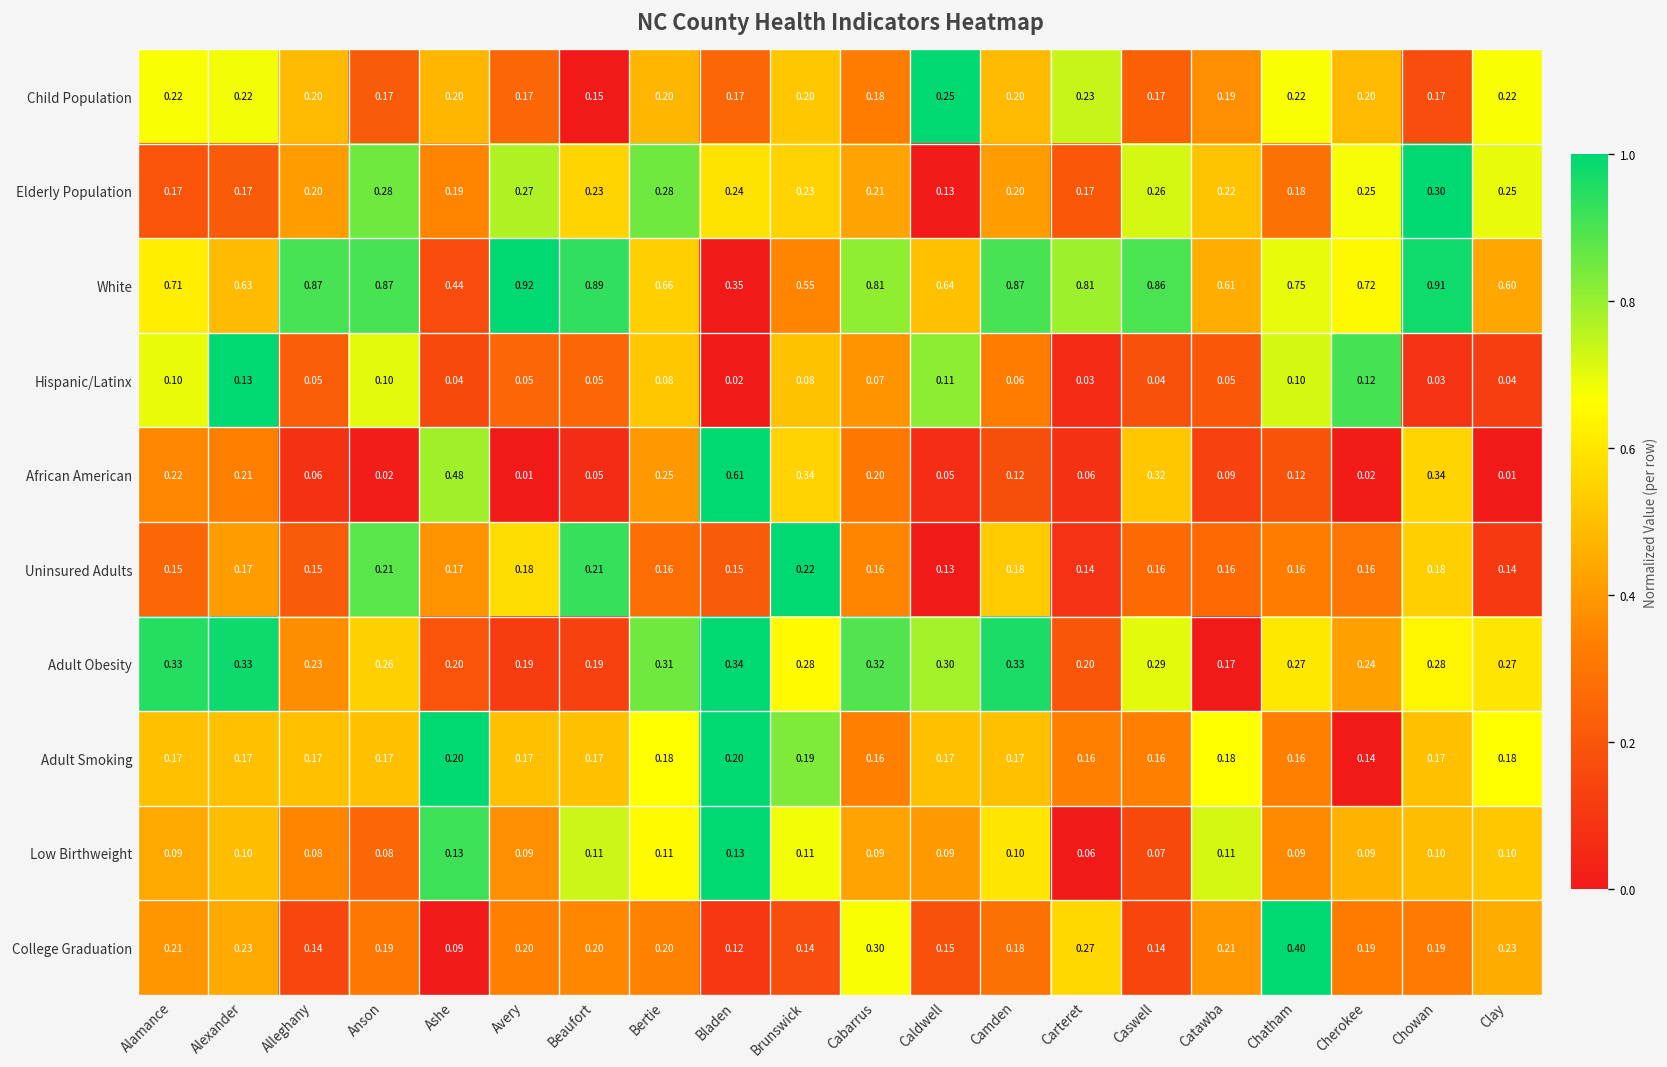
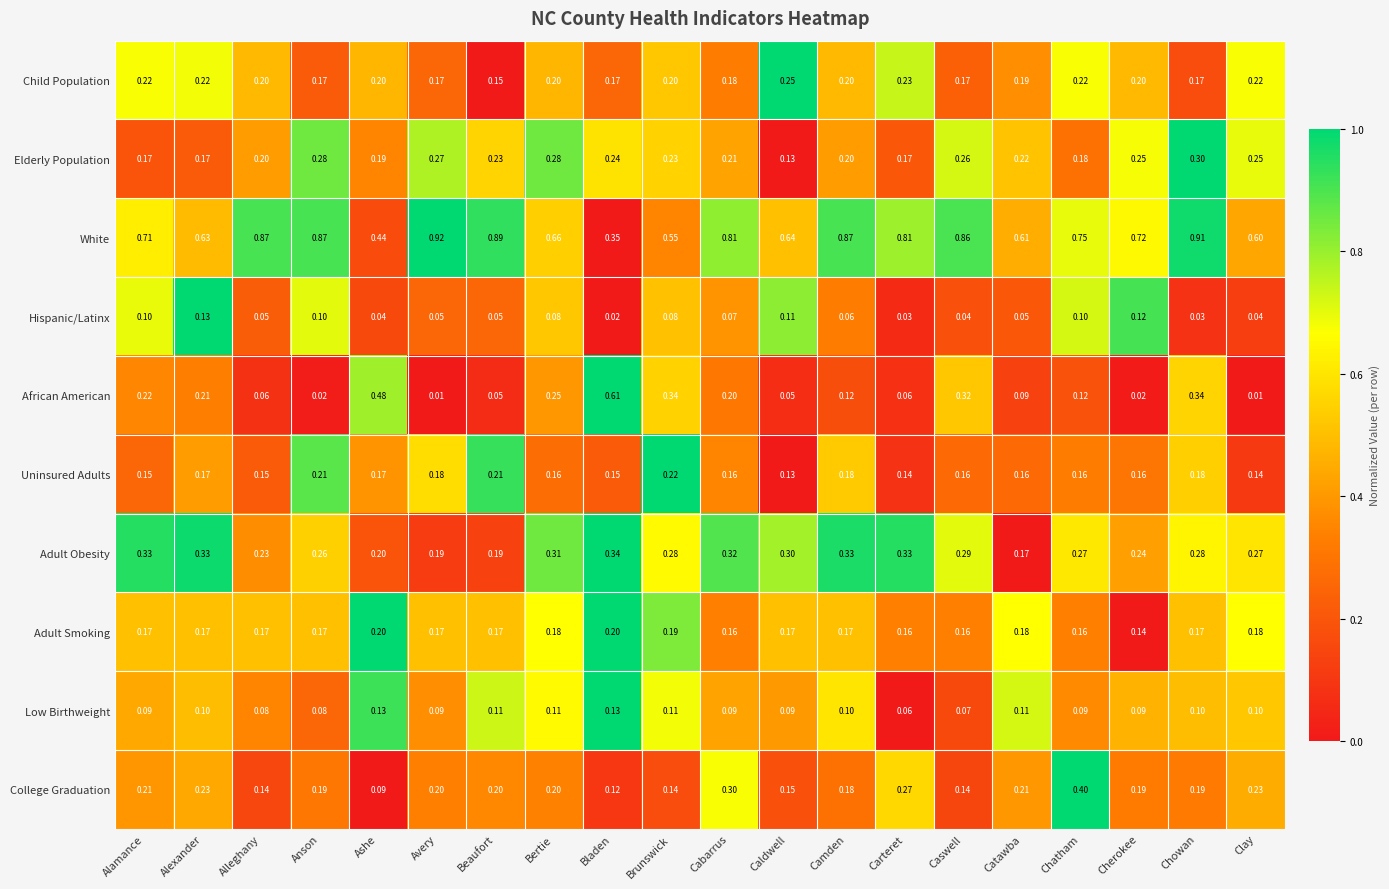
  {
    "Child Population": {
      "Alamance": 0.22,
      "Alexander": 0.22,
      "Alleghany": 0.20,
      "Anson": 0.17,
      "Ashe": 0.20,
      "Avery": 0.17,
      "Beaufort": 0.15,
      "Bertie": 0.20,
      "Bladen": 0.17,
      "Brunswick": 0.20,
      "Cabarrus": 0.18,
      "Caldwell": 0.25,
      "Camden": 0.20,
      "Carteret": 0.23,
      "Caswell": 0.17,
      "Catawba": 0.19,
      "Chatham": 0.22,
      "Cherokee": 0.20,
      "Chowan": 0.17,
      "Clay": 0.22
    },
    "Elderly Population": {
      "Alamance": 0.17,
      "Alexander": 0.17,
      "Alleghany": 0.20,
      "Anson": 0.28,
      "Ashe": 0.19,
      "Avery": 0.27,
      "Beaufort": 0.23,
      "Bertie": 0.28,
      "Bladen": 0.24,
      "Brunswick": 0.23,
      "Cabarrus": 0.21,
      "Caldwell": 0.13,
      "Camden": 0.20,
      "Carteret": 0.17,
      "Caswell": 0.26,
      "Catawba": 0.22,
      "Chatham": 0.18,
      "Cherokee": 0.25,
      "Chowan": 0.30,
      "Clay": 0.25
    },
    "White": {
      "Alamance": 0.71,
      "Alexander": 0.63,
      "Alleghany": 0.87,
      "Anson": 0.87,
      "Ashe": 0.44,
      "Avery": 0.92,
      "Beaufort": 0.89,
      "Bertie": 0.66,
      "Bladen": 0.35,
      "Brunswick": 0.55,
      "Cabarrus": 0.81,
      "Caldwell": 0.64,
      "Camden": 0.87,
      "Carteret": 0.81,
      "Caswell": 0.86,
      "Catawba": 0.61,
      "Chatham": 0.75,
      "Cherokee": 0.72,
      "Chowan": 0.91,
      "Clay": 0.60
    },
    "Hispanic/Latinx": {
      "Alamance": 0.10,
      "Alexander": 0.13,
      "Alleghany": 0.05,
      "Anson": 0.10,
      "Ashe": 0.04,
      "Avery": 0.05,
      "Beaufort": 0.05,
      "Bertie": 0.08,
      "Bladen": 0.02,
      "Brunswick": 0.08,
      "Cabarrus": 0.07,
      "Caldwell": 0.11,
      "Camden": 0.06,
      "Carteret": 0.03,
      "Caswell": 0.04,
      "Catawba": 0.05,
      "Chatham": 0.10,
      "Cherokee": 0.12,
      "Chowan": 0.03,
      "Clay": 0.04
    },
    "African American": {
      "Alamance": 0.22,
      "Alexander": 0.21,
      "Alleghany": 0.06,
      "Anson": 0.02,
      "Ashe": 0.48,
      "Avery": 0.01,
      "Beaufort": 0.05,
      "Bertie": 0.25,
      "Bladen": 0.61,
      "Brunswick": 0.34,
      "Cabarrus": 0.20,
      "Caldwell": 0.05,
      "Camden": 0.12,
      "Carteret": 0.06,
      "Caswell": 0.32,
      "Catawba": 0.09,
      "Chatham": 0.12,
      "Cherokee": 0.02,
      "Chowan": 0.34,
      "Clay": 0.01
    },
    "Uninsured Adults": {
      "Alamance": 0.15,
      "Alexander": 0.17,
      "Alleghany": 0.15,
      "Anson": 0.21,
      "Ashe": 0.17,
      "Avery": 0.18,
      "Beaufort": 0.21,
      "Bertie": 0.16,
      "Bladen": 0.15,
      "Brunswick": 0.22,
      "Cabarrus": 0.16,
      "Caldwell": 0.13,
      "Camden": 0.18,
      "Carteret": 0.14,
      "Caswell": 0.16,
      "Catawba": 0.16,
      "Chatham": 0.16,
      "Cherokee": 0.16,
      "Chowan": 0.18,
      "Clay": 0.14
    },
    "Adult Obesity": {
      "Alamance": 0.33,
      "Alexander": 0.33,
      "Alleghany": 0.23,
      "Anson": 0.26,
      "Ashe": 0.20,
      "Avery": 0.19,
      "Beaufort": 0.19,
      "Bertie": 0.31,
      "Bladen": 0.34,
      "Brunswick": 0.28,
      "Cabarrus": 0.32,
      "Caldwell": 0.30,
      "Camden": 0.33,
-     "Carteret": 0.20,
+     "Carteret": 0.33,
      "Caswell": 0.29,
      "Catawba": 0.17,
      "Chatham": 0.27,
      "Cherokee": 0.24,
      "Chowan": 0.28,
      "Clay": 0.27
    },
    "Adult Smoking": {
      "Alamance": 0.17,
      "Alexander": 0.17,
      "Alleghany": 0.17,
      "Anson": 0.17,
      "Ashe": 0.20,
      "Avery": 0.17,
      "Beaufort": 0.17,
      "Bertie": 0.18,
      "Bladen": 0.20,
      "Brunswick": 0.19,
      "Cabarrus": 0.16,
      "Caldwell": 0.17,
      "Camden": 0.17,
      "Carteret": 0.16,
      "Caswell": 0.16,
      "Catawba": 0.18,
      "Chatham": 0.16,
      "Cherokee": 0.14,
      "Chowan": 0.17,
      "Clay": 0.18
    },
    "Low Birthweight": {
      "Alamance": 0.09,
      "Alexander": 0.10,
      "Alleghany": 0.08,
      "Anson": 0.08,
      "Ashe": 0.13,
      "Avery": 0.09,
      "Beaufort": 0.11,
      "Bertie": 0.11,
      "Bladen": 0.13,
      "Brunswick": 0.11,
      "Cabarrus": 0.09,
      "Caldwell": 0.09,
      "Camden": 0.10,
      "Carteret": 0.06,
      "Caswell": 0.07,
      "Catawba": 0.11,
      "Chatham": 0.09,
      "Cherokee": 0.09,
      "Chowan": 0.10,
      "Clay": 0.10
    },
    "College Graduation": {
      "Alamance": 0.21,
      "Alexander": 0.23,
      "Alleghany": 0.14,
      "Anson": 0.19,
      "Ashe": 0.09,
      "Avery": 0.20,
      "Beaufort": 0.20,
      "Bertie": 0.20,
      "Bladen": 0.12,
      "Brunswick": 0.14,
      "Cabarrus": 0.30,
      "Caldwell": 0.15,
      "Camden": 0.18,
      "Carteret": 0.27,
      "Caswell": 0.14,
      "Catawba": 0.21,
      "Chatham": 0.40,
      "Cherokee": 0.19,
      "Chowan": 0.19,
      "Clay": 0.23
    }
  }
